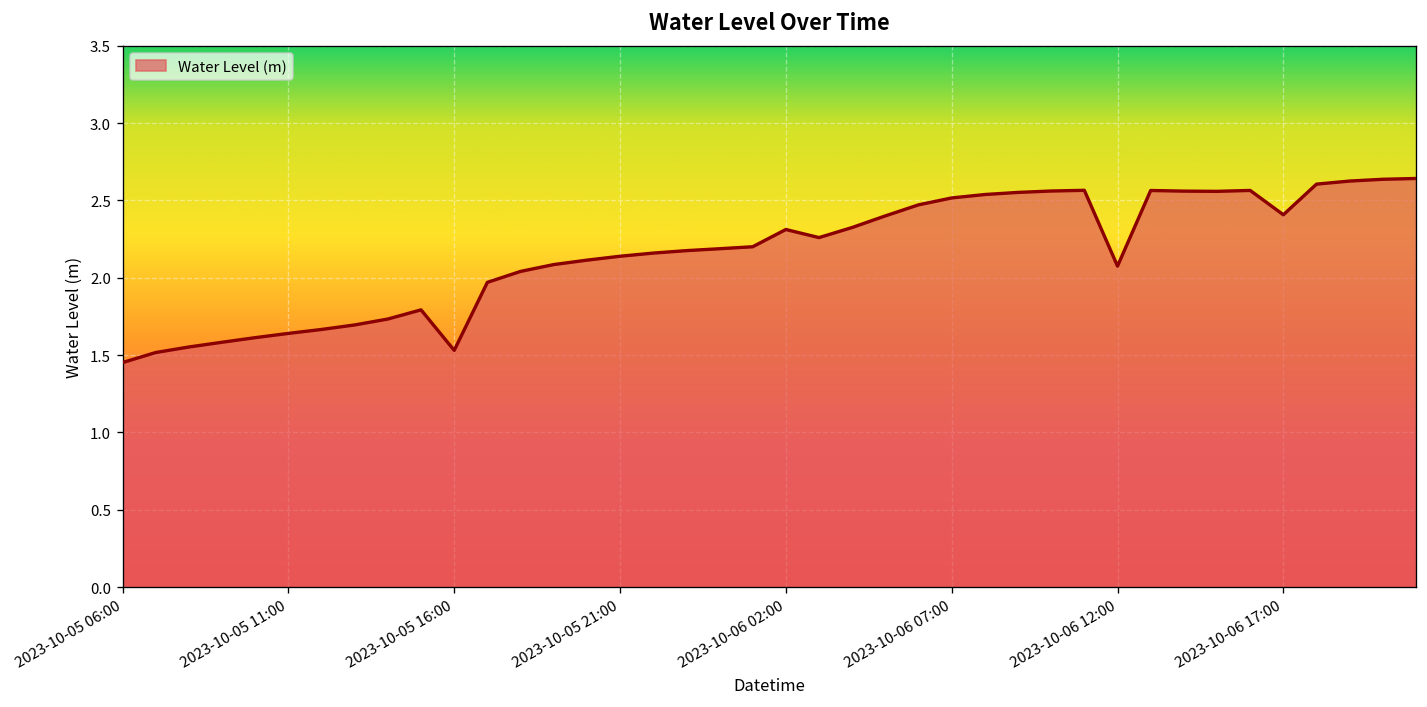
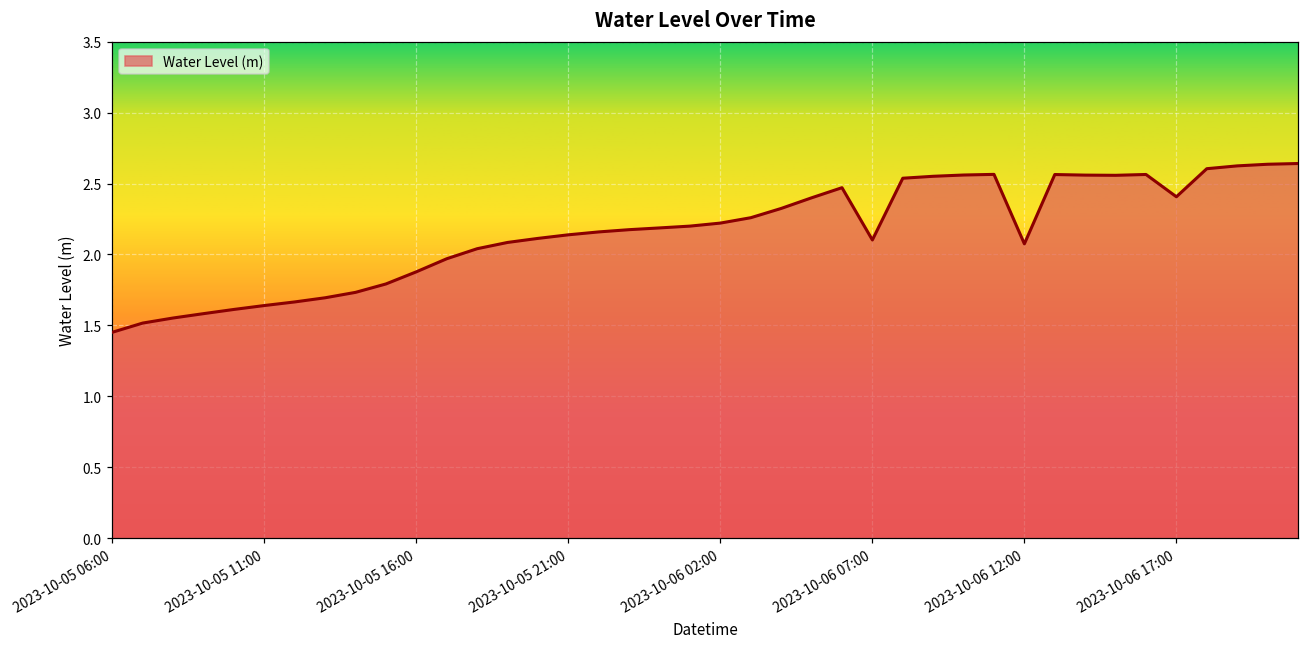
  {
    "2023-10-05 06:00": 1.45,
    "2023-10-05 11:00": 1.64,
-   "2023-10-05 16:00": 1.53,
+   "2023-10-05 16:00": 1.88,
    "2023-10-05 21:00": 2.14,
-   "2023-10-06 02:00": 2.31,
-   "2023-10-06 07:00": 2.52,
+   "2023-10-06 02:00": 2.22,
+   "2023-10-06 07:00": 2.10,
    "2023-10-06 12:00": 2.07,
    "2023-10-06 17:00": 2.41
  }
